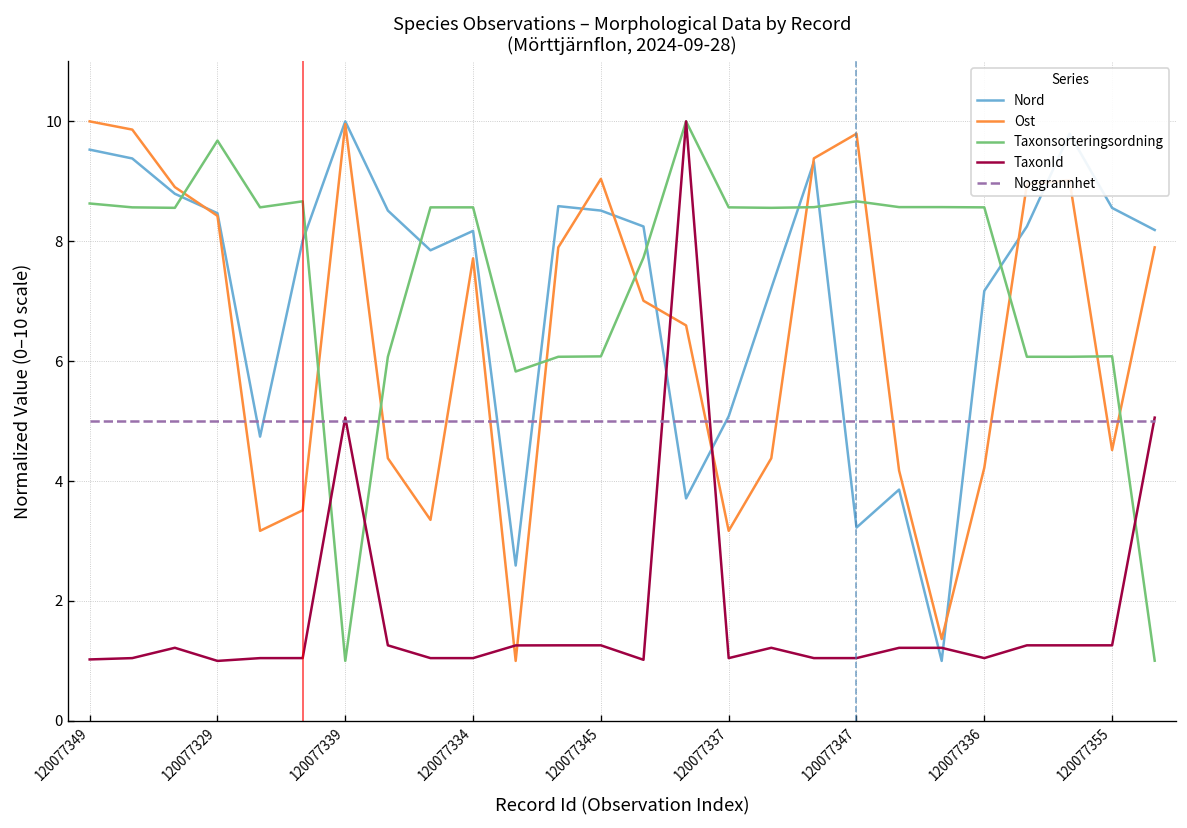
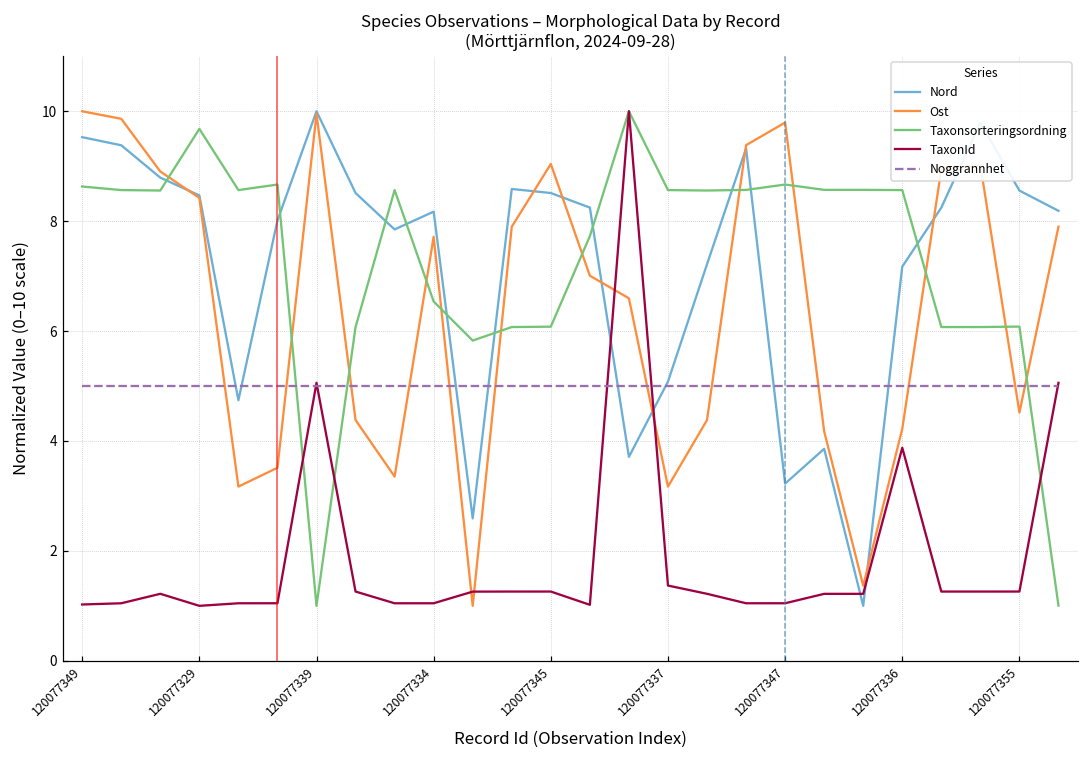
  {
    "Nord": {
      "120077349": 9.5,
      "120077334": 8.2,
      "120077345": 8.5,
      "120077337": 5.1,
      "120077347": 3.2,
      "120077336": 7.2,
      "120077355": 8.6
    },
    "Ost": {
      "120077349": 10.0,
      "120077334": 7.7,
      "120077345": 9.0,
      "120077337": 3.2,
      "120077347": 9.8,
      "120077336": 4.2,
      "120077355": 4.5
    },
    "Taxonsorteringsordning": {
      "120077349": 8.6,
      "120077329": 9.7,
      "120077339": 1.0,
-     "120077334": 8.6,
+     "120077334": 6.5,
      "120077345": 6.1,
      "120077337": 8.6,
      "120077347": 8.7,
      "120077336": 8.6,
      "120077355": 6.1
    },
    "TaxonId": {
      "120077349": 1.0,
      "120077329": 1.0,
      "120077339": 5.1,
      "120077334": 1.0,
      "120077345": 1.3,
-     "120077337": 1.0,
+     "120077337": 1.4,
      "120077347": 1.0,
-     "120077336": 1.0,
+     "120077336": 3.9,
      "120077355": 1.3
    },
    "Noggrannhet": {
      "120077349": 5.0,
      "120077329": 5.0,
      "120077339": 5.0,
      "120077334": 5.0,
      "120077345": 5.0,
      "120077337": 5.0,
      "120077347": 5.0,
      "120077336": 5.0,
      "120077355": 5.0
    }
  }
